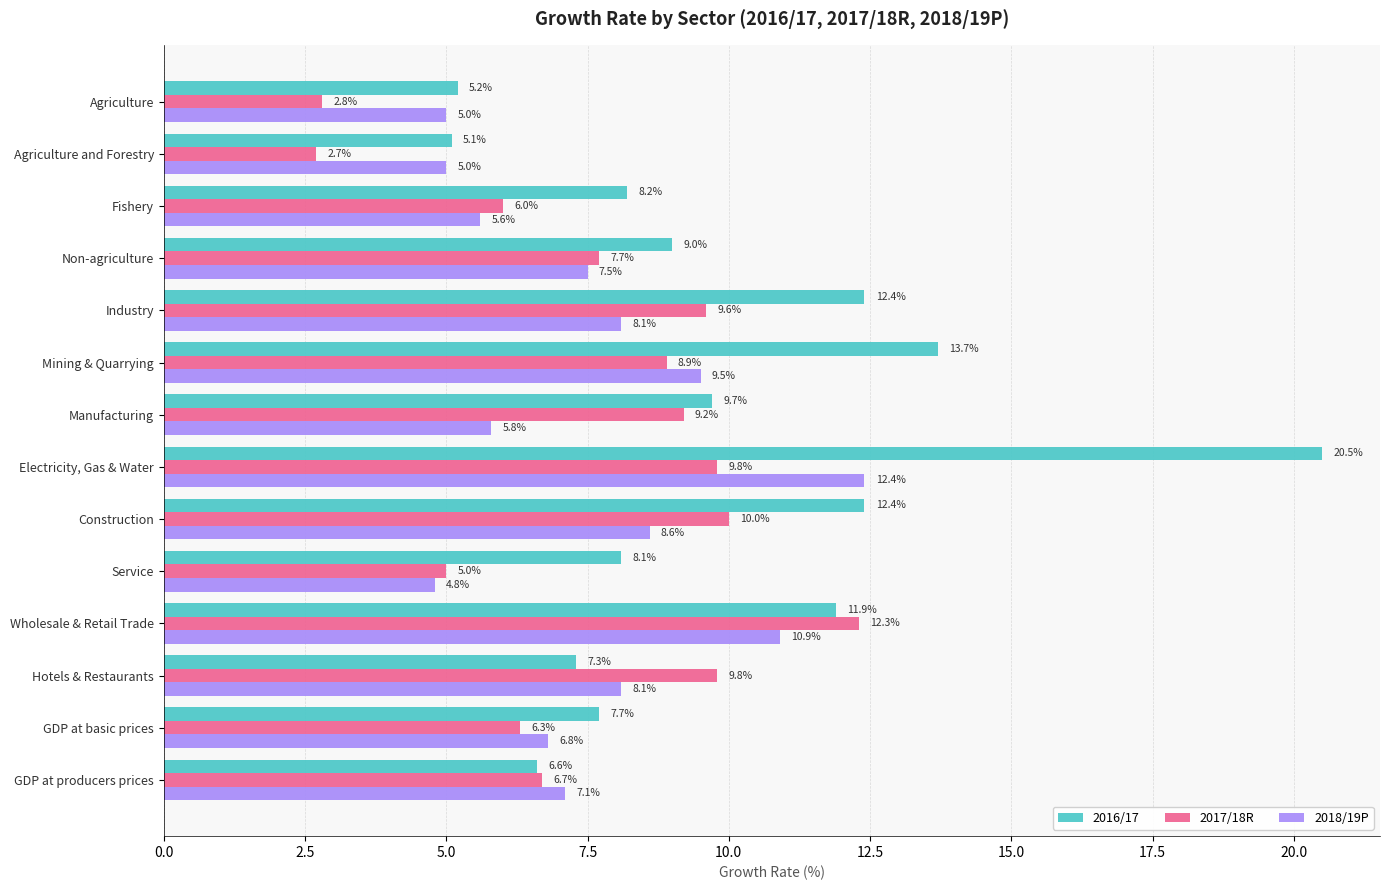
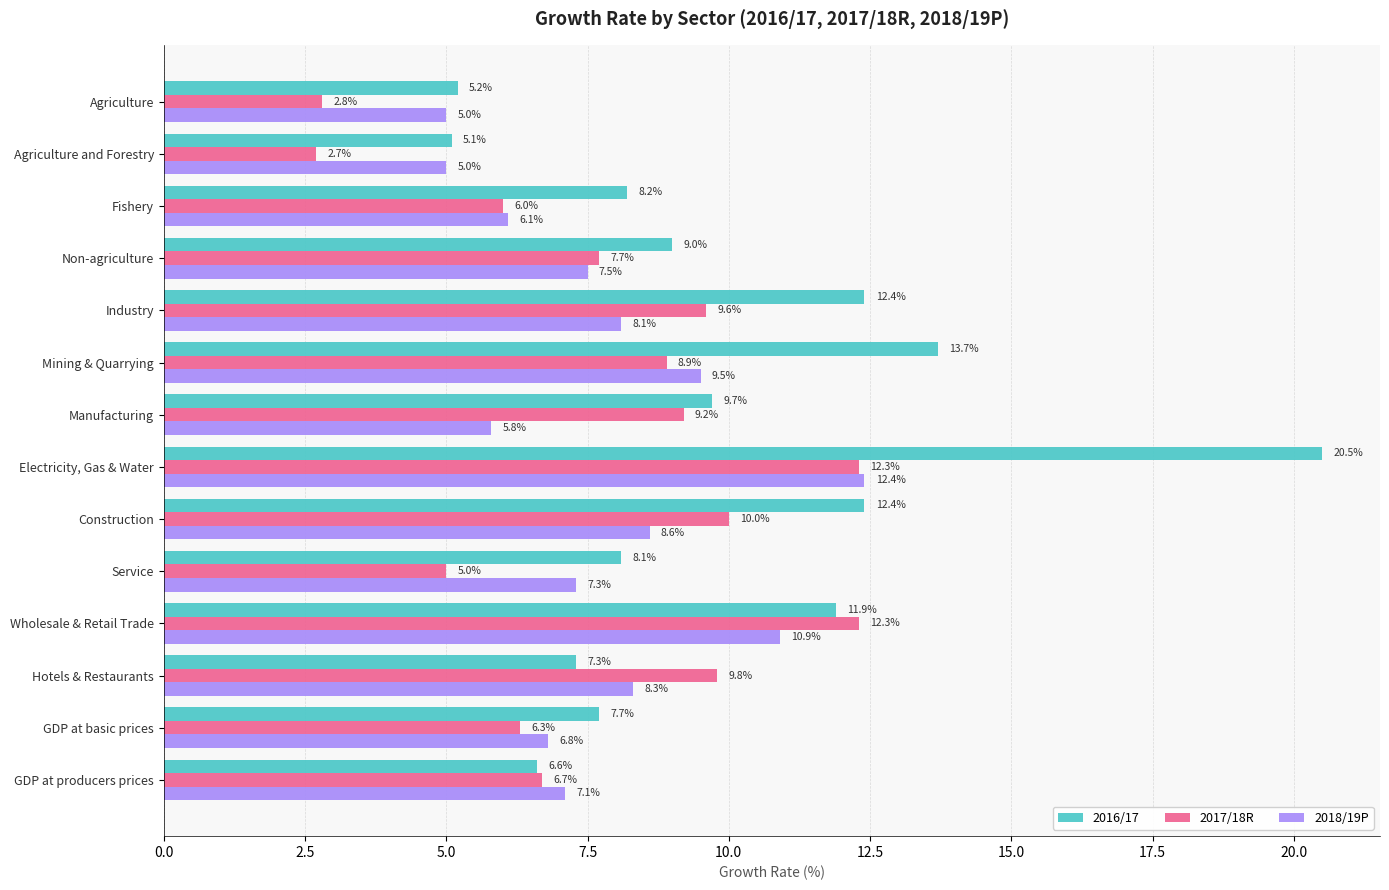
  {
    "2016/17": {
      "Agriculture": "5.2%",
      "Agriculture and Forestry": "5.1%",
      "Fishery": "8.2%",
      "Non-agriculture": "9.0%",
      "Industry": "12.4%",
      "Mining & Quarrying": "13.7%",
      "Manufacturing": "9.7%",
      "Electricity, Gas & Water": "20.5%",
      "Construction": "12.4%",
      "Service": "8.1%",
      "Wholesale & Retail Trade": "11.9%",
      "Hotels & Restaurants": "7.3%",
      "GDP at basic prices": "7.7%",
      "GDP at producers prices": "6.6%"
    },
    "2017/18R": {
      "Agriculture": "2.8%",
      "Agriculture and Forestry": "2.7%",
      "Fishery": "6.0%",
      "Non-agriculture": "7.7%",
      "Industry": "9.6%",
      "Mining & Quarrying": "8.9%",
      "Manufacturing": "9.2%",
-     "Electricity, Gas & Water": "9.8%",
+     "Electricity, Gas & Water": "12.3%",
      "Construction": "10.0%",
      "Service": "5.0%",
      "Wholesale & Retail Trade": "12.3%",
      "Hotels & Restaurants": "9.8%",
      "GDP at basic prices": "6.3%",
      "GDP at producers prices": "6.7%"
    },
    "2018/19P": {
      "Agriculture": "5.0%",
      "Agriculture and Forestry": "5.0%",
-     "Fishery": "5.6%",
+     "Fishery": "6.1%",
      "Non-agriculture": "7.5%",
      "Industry": "8.1%",
      "Mining & Quarrying": "9.5%",
      "Manufacturing": "5.8%",
      "Electricity, Gas & Water": "12.4%",
      "Construction": "8.6%",
-     "Service": "4.8%",
+     "Service": "7.3%",
      "Wholesale & Retail Trade": "10.9%",
-     "Hotels & Restaurants": "8.1%",
+     "Hotels & Restaurants": "8.3%",
      "GDP at basic prices": "6.8%",
      "GDP at producers prices": "7.1%"
    }
  }
